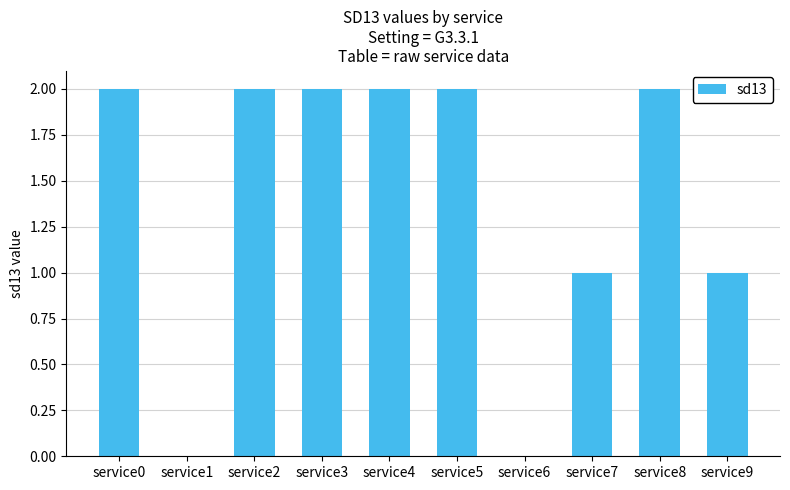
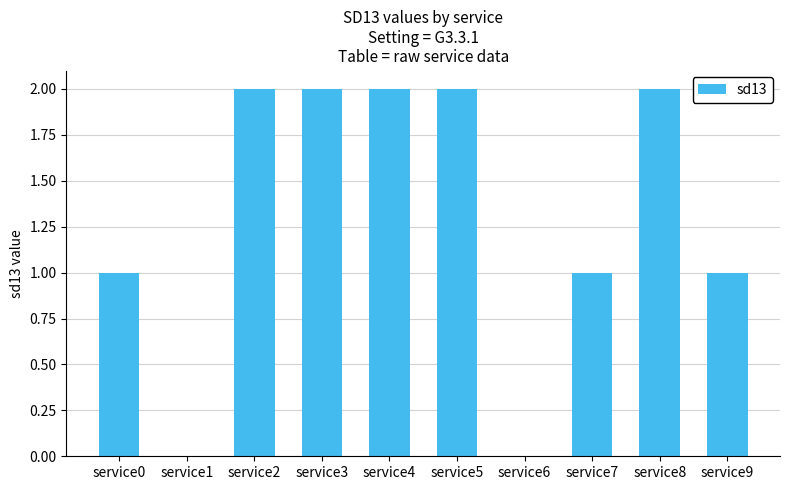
  {
-   "service0": 2,
+   "service0": 1,
    "service1": 0,
    "service2": 2,
    "service3": 2,
    "service4": 2,
    "service5": 2,
    "service6": 0,
    "service7": 1,
    "service8": 2,
    "service9": 1
  }
